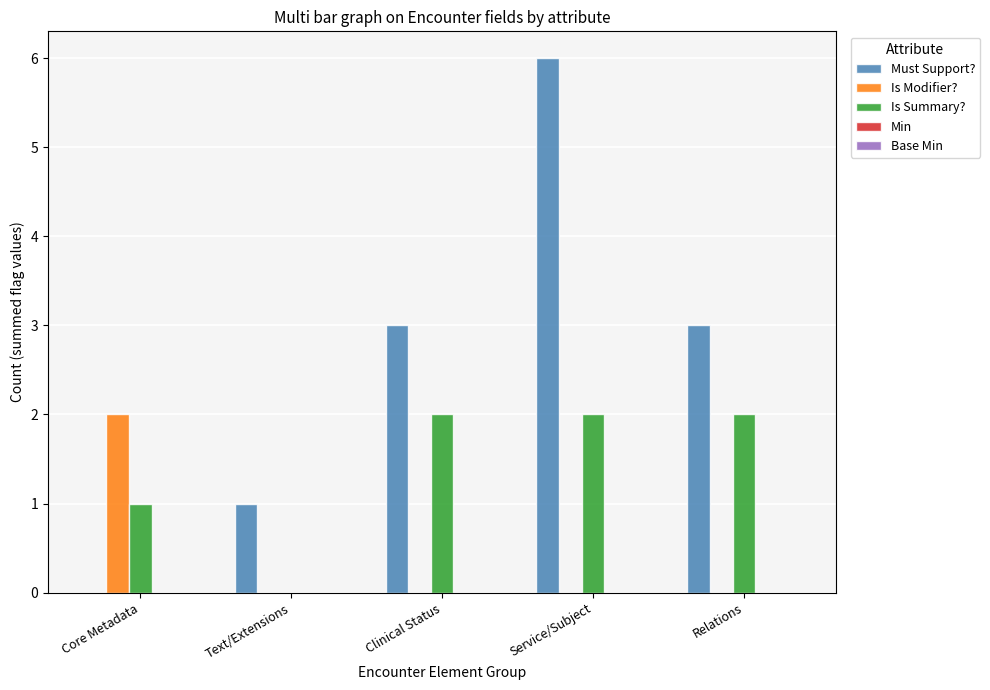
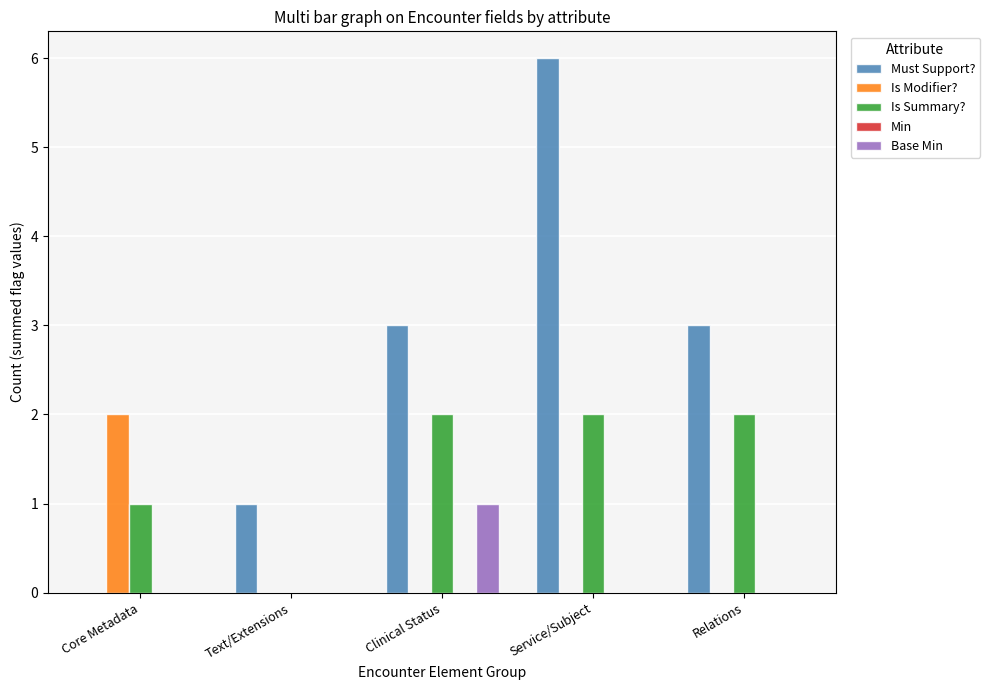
  {
    "Must Support?": {
      "Core Metadata": 0,
      "Text/Extensions": 1,
      "Clinical Status": 3,
      "Service/Subject": 6,
      "Relations": 3
    },
    "Is Modifier?": {
      "Core Metadata": 2,
      "Text/Extensions": 0,
      "Clinical Status": 0,
      "Service/Subject": 0,
      "Relations": 0
    },
    "Is Summary?": {
      "Core Metadata": 1,
      "Text/Extensions": 0,
      "Clinical Status": 2,
      "Service/Subject": 2,
      "Relations": 2
    },
    "Min": {
      "Core Metadata": 0,
      "Text/Extensions": 0,
      "Clinical Status": 0,
      "Service/Subject": 0,
      "Relations": 0
    },
    "Base Min": {
      "Core Metadata": 0,
      "Text/Extensions": 0,
-     "Clinical Status": 0,
+     "Clinical Status": 1,
      "Service/Subject": 0,
      "Relations": 0
    }
  }
